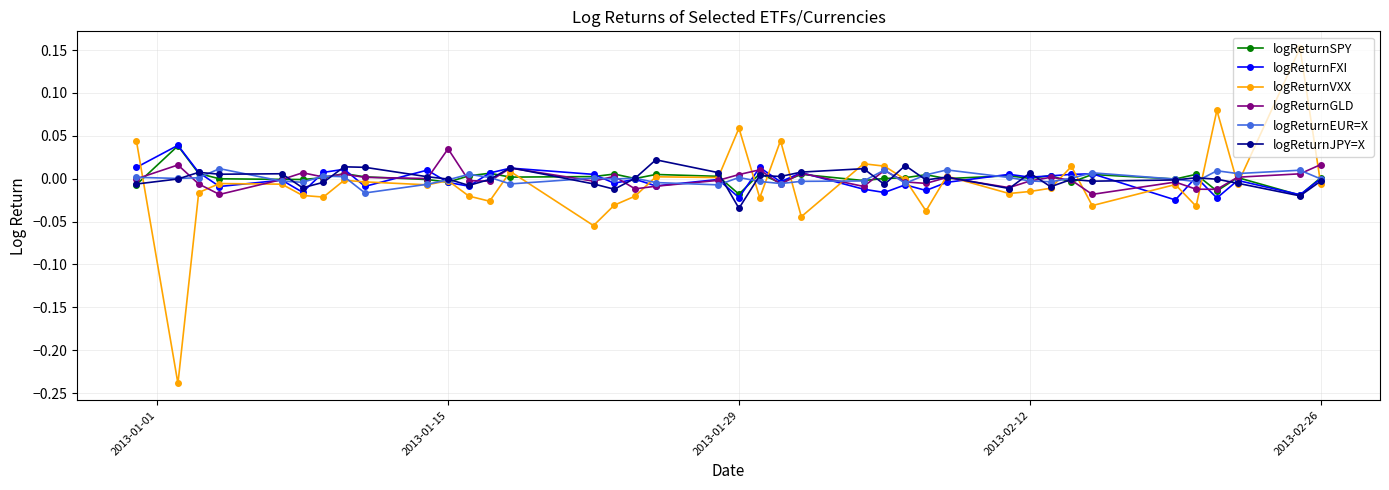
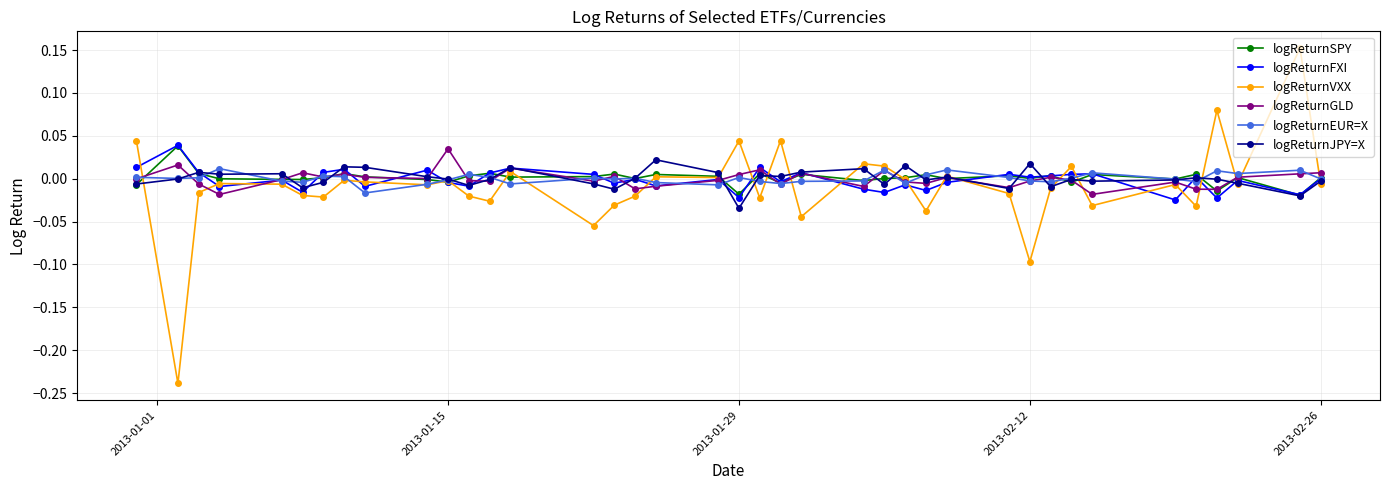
  {
    "logReturnSPY": {
      "2013-01-29": -0.02
    },
    "logReturnFXI": {
      "2013-01-29": -0.02
    },
    "logReturnVXX": {
-     "2013-01-29": 0.06,
-     "2013-02-12": -0.01,
+     "2013-01-29": 0.04,
+     "2013-02-12": -0.10,
      "2013-02-26": -0.01
    },
    "logReturnGLD": {
      "2013-01-15": 0.03,
      "2013-01-29": 0.00,
-     "2013-02-26": 0.02
+     "2013-02-26": 0.01
    },
    "logReturnEUR=X": {
      "2013-01-29": 0.00
    },
    "logReturnJPY=X": {
      "2013-01-29": -0.03,
-     "2013-02-12": 0.01
+     "2013-02-12": 0.02
    }
  }
